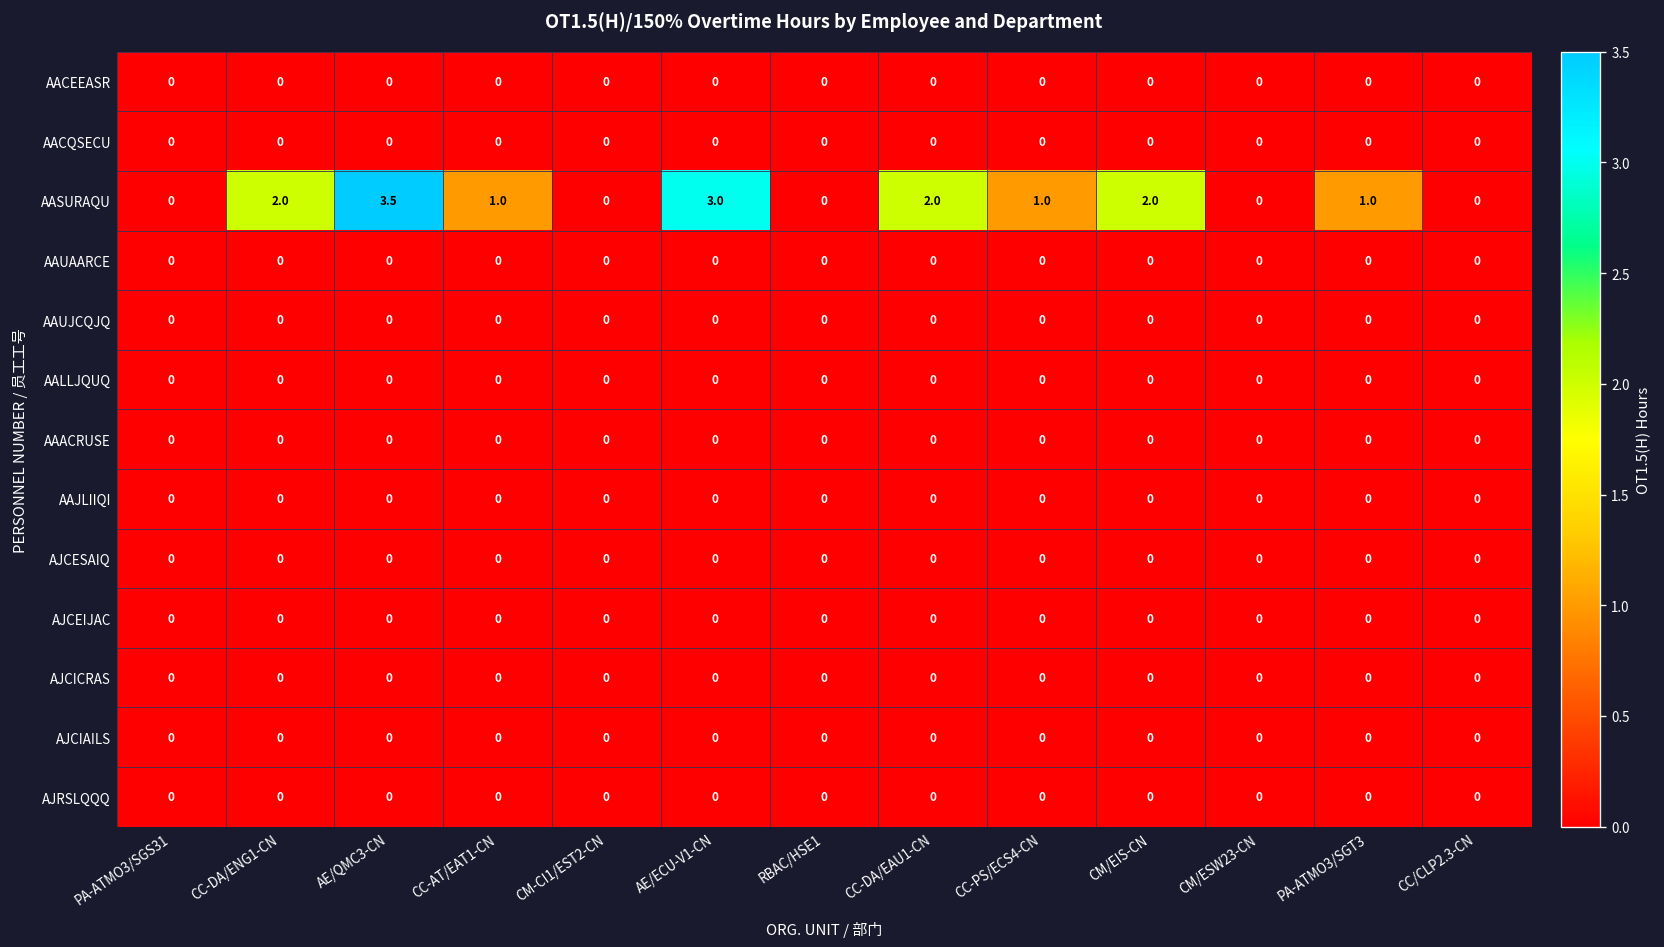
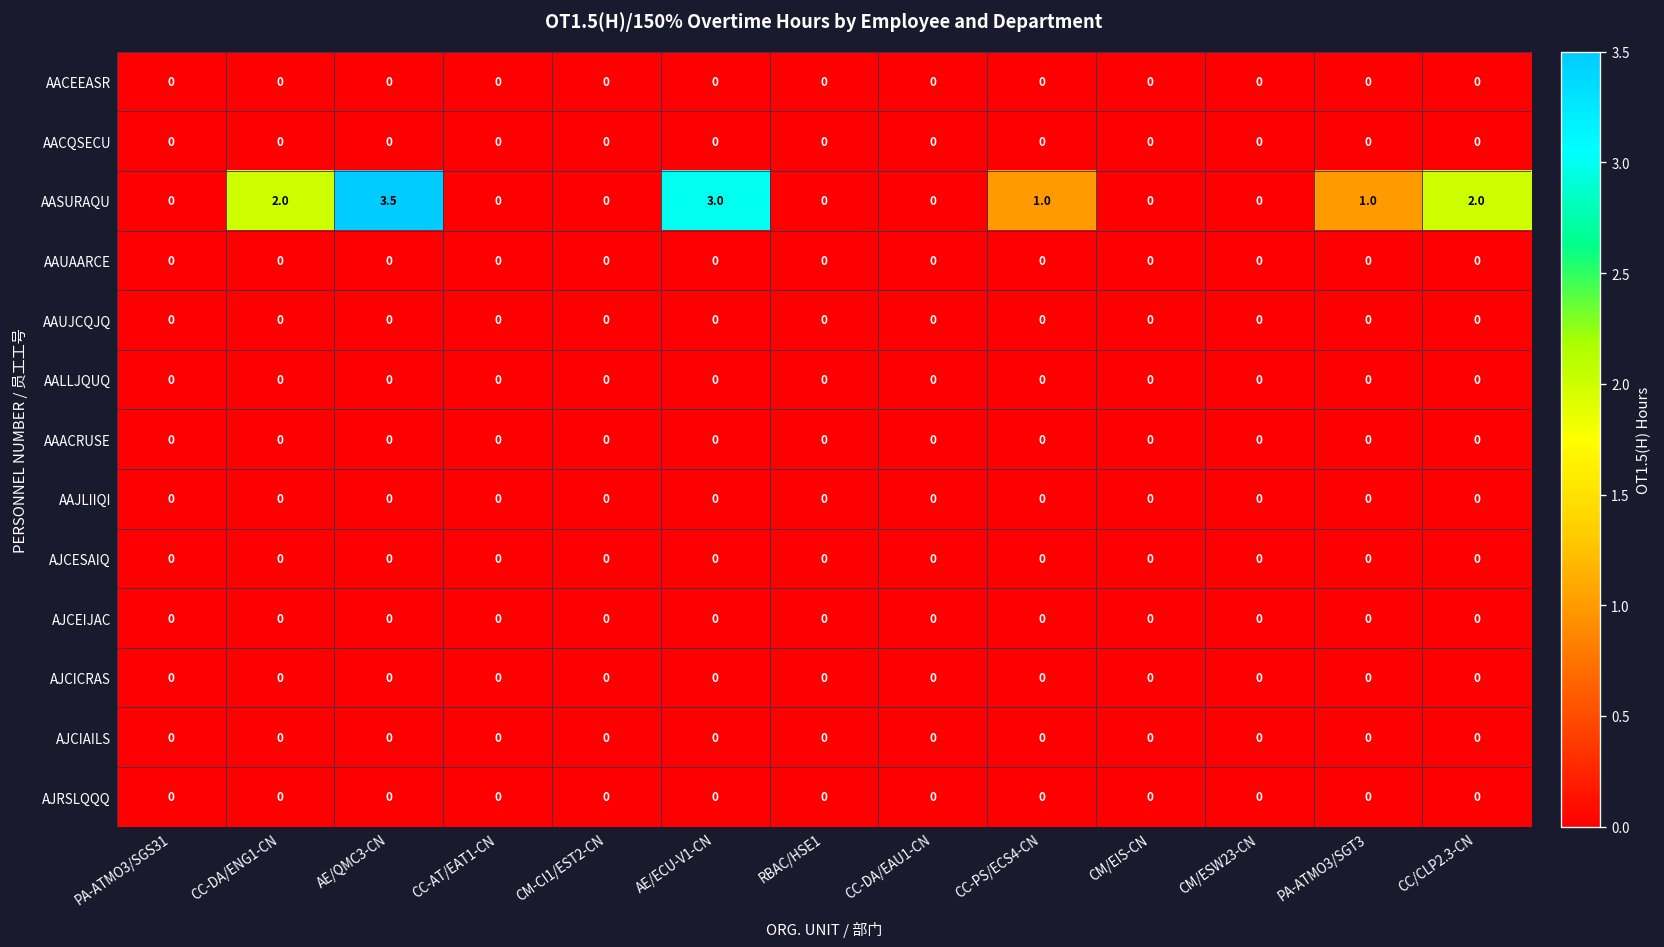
  {
    "AACEEASR": {
      "PA-ATMO3/SGS31": 0,
      "CC-DA/ENG1-CN": 0,
      "AE/QMC3-CN": 0,
      "CC-AT/EAT1-CN": 0,
      "CM-CI1/EST2-CN": 0,
      "AE/ECU-V1-CN": 0,
      "RBAC/HSE1": 0,
      "CC-DA/EAU1-CN": 0,
      "CC-PS/ECS4-CN": 0,
      "CM/EIS-CN": 0,
      "CM/ESW23-CN": 0,
      "PA-ATMO3/SGT3": 0,
      "CC/CLP2.3-CN": 0
    },
    "AACQSECU": {
      "PA-ATMO3/SGS31": 0,
      "CC-DA/ENG1-CN": 0,
      "AE/QMC3-CN": 0,
      "CC-AT/EAT1-CN": 0,
      "CM-CI1/EST2-CN": 0,
      "AE/ECU-V1-CN": 0,
      "RBAC/HSE1": 0,
      "CC-DA/EAU1-CN": 0,
      "CC-PS/ECS4-CN": 0,
      "CM/EIS-CN": 0,
      "CM/ESW23-CN": 0,
      "PA-ATMO3/SGT3": 0,
      "CC/CLP2.3-CN": 0
    },
    "AASURAQU": {
      "PA-ATMO3/SGS31": 0,
      "CC-DA/ENG1-CN": 2.0,
      "AE/QMC3-CN": 3.5,
-     "CC-AT/EAT1-CN": 1.0,
+     "CC-AT/EAT1-CN": 0,
      "CM-CI1/EST2-CN": 0,
      "AE/ECU-V1-CN": 3.0,
      "RBAC/HSE1": 0,
-     "CC-DA/EAU1-CN": 2.0,
+     "CC-DA/EAU1-CN": 0,
      "CC-PS/ECS4-CN": 1.0,
-     "CM/EIS-CN": 2.0,
+     "CM/EIS-CN": 0,
      "CM/ESW23-CN": 0,
      "PA-ATMO3/SGT3": 1.0,
-     "CC/CLP2.3-CN": 0
+     "CC/CLP2.3-CN": 2.0
    },
    "AAUAARCE": {
      "PA-ATMO3/SGS31": 0,
      "CC-DA/ENG1-CN": 0,
      "AE/QMC3-CN": 0,
      "CC-AT/EAT1-CN": 0,
      "CM-CI1/EST2-CN": 0,
      "AE/ECU-V1-CN": 0,
      "RBAC/HSE1": 0,
      "CC-DA/EAU1-CN": 0,
      "CC-PS/ECS4-CN": 0,
      "CM/EIS-CN": 0,
      "CM/ESW23-CN": 0,
      "PA-ATMO3/SGT3": 0,
      "CC/CLP2.3-CN": 0
    },
    "AAUJCQJQ": {
      "PA-ATMO3/SGS31": 0,
      "CC-DA/ENG1-CN": 0,
      "AE/QMC3-CN": 0,
      "CC-AT/EAT1-CN": 0,
      "CM-CI1/EST2-CN": 0,
      "AE/ECU-V1-CN": 0,
      "RBAC/HSE1": 0,
      "CC-DA/EAU1-CN": 0,
      "CC-PS/ECS4-CN": 0,
      "CM/EIS-CN": 0,
      "CM/ESW23-CN": 0,
      "PA-ATMO3/SGT3": 0,
      "CC/CLP2.3-CN": 0
    },
    "AALLJQUQ": {
      "PA-ATMO3/SGS31": 0,
      "CC-DA/ENG1-CN": 0,
      "AE/QMC3-CN": 0,
      "CC-AT/EAT1-CN": 0,
      "CM-CI1/EST2-CN": 0,
      "AE/ECU-V1-CN": 0,
      "RBAC/HSE1": 0,
      "CC-DA/EAU1-CN": 0,
      "CC-PS/ECS4-CN": 0,
      "CM/EIS-CN": 0,
      "CM/ESW23-CN": 0,
      "PA-ATMO3/SGT3": 0,
      "CC/CLP2.3-CN": 0
    },
    "AAACRUSE": {
      "PA-ATMO3/SGS31": 0,
      "CC-DA/ENG1-CN": 0,
      "AE/QMC3-CN": 0,
      "CC-AT/EAT1-CN": 0,
      "CM-CI1/EST2-CN": 0,
      "AE/ECU-V1-CN": 0,
      "RBAC/HSE1": 0,
      "CC-DA/EAU1-CN": 0,
      "CC-PS/ECS4-CN": 0,
      "CM/EIS-CN": 0,
      "CM/ESW23-CN": 0,
      "PA-ATMO3/SGT3": 0,
      "CC/CLP2.3-CN": 0
    },
    "AAJLIIQI": {
      "PA-ATMO3/SGS31": 0,
      "CC-DA/ENG1-CN": 0,
      "AE/QMC3-CN": 0,
      "CC-AT/EAT1-CN": 0,
      "CM-CI1/EST2-CN": 0,
      "AE/ECU-V1-CN": 0,
      "RBAC/HSE1": 0,
      "CC-DA/EAU1-CN": 0,
      "CC-PS/ECS4-CN": 0,
      "CM/EIS-CN": 0,
      "CM/ESW23-CN": 0,
      "PA-ATMO3/SGT3": 0,
      "CC/CLP2.3-CN": 0
    },
    "AJCESAIQ": {
      "PA-ATMO3/SGS31": 0,
      "CC-DA/ENG1-CN": 0,
      "AE/QMC3-CN": 0,
      "CC-AT/EAT1-CN": 0,
      "CM-CI1/EST2-CN": 0,
      "AE/ECU-V1-CN": 0,
      "RBAC/HSE1": 0,
      "CC-DA/EAU1-CN": 0,
      "CC-PS/ECS4-CN": 0,
      "CM/EIS-CN": 0,
      "CM/ESW23-CN": 0,
      "PA-ATMO3/SGT3": 0,
      "CC/CLP2.3-CN": 0
    },
    "AJCEIJAC": {
      "PA-ATMO3/SGS31": 0,
      "CC-DA/ENG1-CN": 0,
      "AE/QMC3-CN": 0,
      "CC-AT/EAT1-CN": 0,
      "CM-CI1/EST2-CN": 0,
      "AE/ECU-V1-CN": 0,
      "RBAC/HSE1": 0,
      "CC-DA/EAU1-CN": 0,
      "CC-PS/ECS4-CN": 0,
      "CM/EIS-CN": 0,
      "CM/ESW23-CN": 0,
      "PA-ATMO3/SGT3": 0,
      "CC/CLP2.3-CN": 0
    },
    "AJCICRAS": {
      "PA-ATMO3/SGS31": 0,
      "CC-DA/ENG1-CN": 0,
      "AE/QMC3-CN": 0,
      "CC-AT/EAT1-CN": 0,
      "CM-CI1/EST2-CN": 0,
      "AE/ECU-V1-CN": 0,
      "RBAC/HSE1": 0,
      "CC-DA/EAU1-CN": 0,
      "CC-PS/ECS4-CN": 0,
      "CM/EIS-CN": 0,
      "CM/ESW23-CN": 0,
      "PA-ATMO3/SGT3": 0,
      "CC/CLP2.3-CN": 0
    },
    "AJCIAILS": {
      "PA-ATMO3/SGS31": 0,
      "CC-DA/ENG1-CN": 0,
      "AE/QMC3-CN": 0,
      "CC-AT/EAT1-CN": 0,
      "CM-CI1/EST2-CN": 0,
      "AE/ECU-V1-CN": 0,
      "RBAC/HSE1": 0,
      "CC-DA/EAU1-CN": 0,
      "CC-PS/ECS4-CN": 0,
      "CM/EIS-CN": 0,
      "CM/ESW23-CN": 0,
      "PA-ATMO3/SGT3": 0,
      "CC/CLP2.3-CN": 0
    },
    "AJRSLQQQ": {
      "PA-ATMO3/SGS31": 0,
      "CC-DA/ENG1-CN": 0,
      "AE/QMC3-CN": 0,
      "CC-AT/EAT1-CN": 0,
      "CM-CI1/EST2-CN": 0,
      "AE/ECU-V1-CN": 0,
      "RBAC/HSE1": 0,
      "CC-DA/EAU1-CN": 0,
      "CC-PS/ECS4-CN": 0,
      "CM/EIS-CN": 0,
      "CM/ESW23-CN": 0,
      "PA-ATMO3/SGT3": 0,
      "CC/CLP2.3-CN": 0
    }
  }
